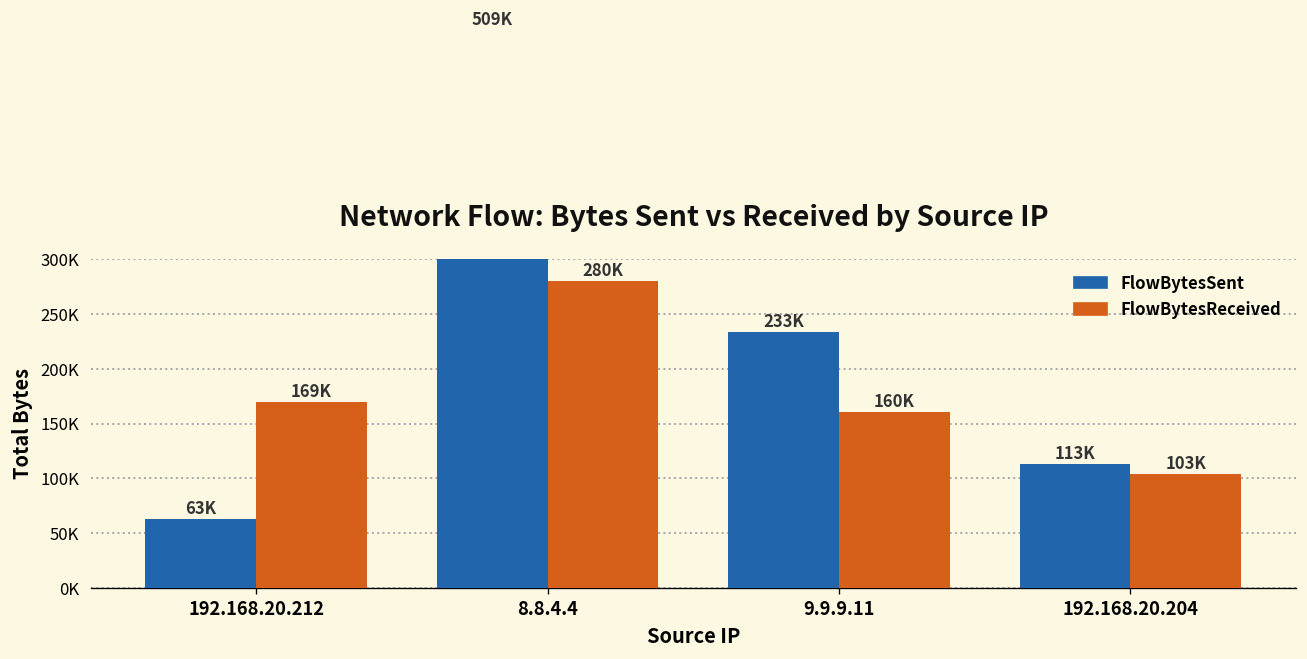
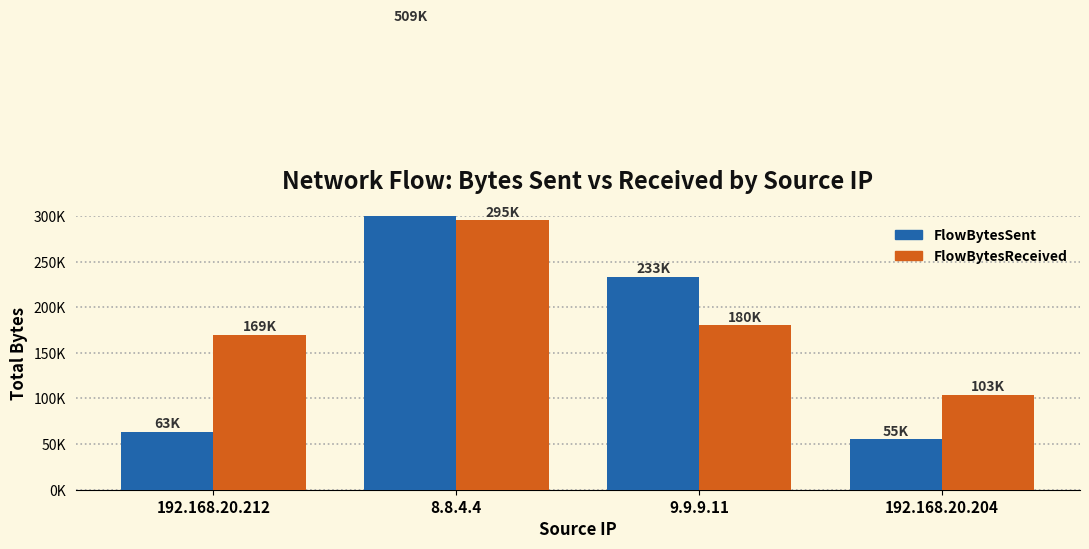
  {
    "FlowBytesSent": {
      "192.168.20.212": "63K",
      "9.9.9.11": "233K",
-     "192.168.20.204": "113K"
+     "192.168.20.204": "55K"
    },
    "FlowBytesReceived": {
-     "8.8.4.4": "280K",
-     "9.9.9.11": "160K"
+     "8.8.4.4": "295K",
+     "9.9.9.11": "180K"
    }
  }
